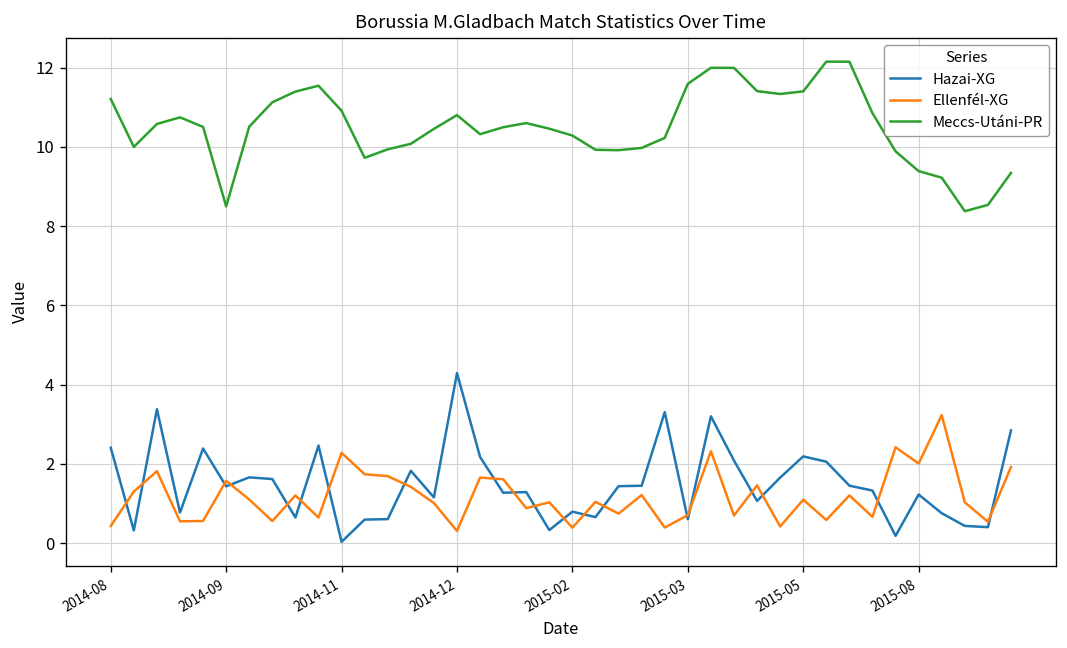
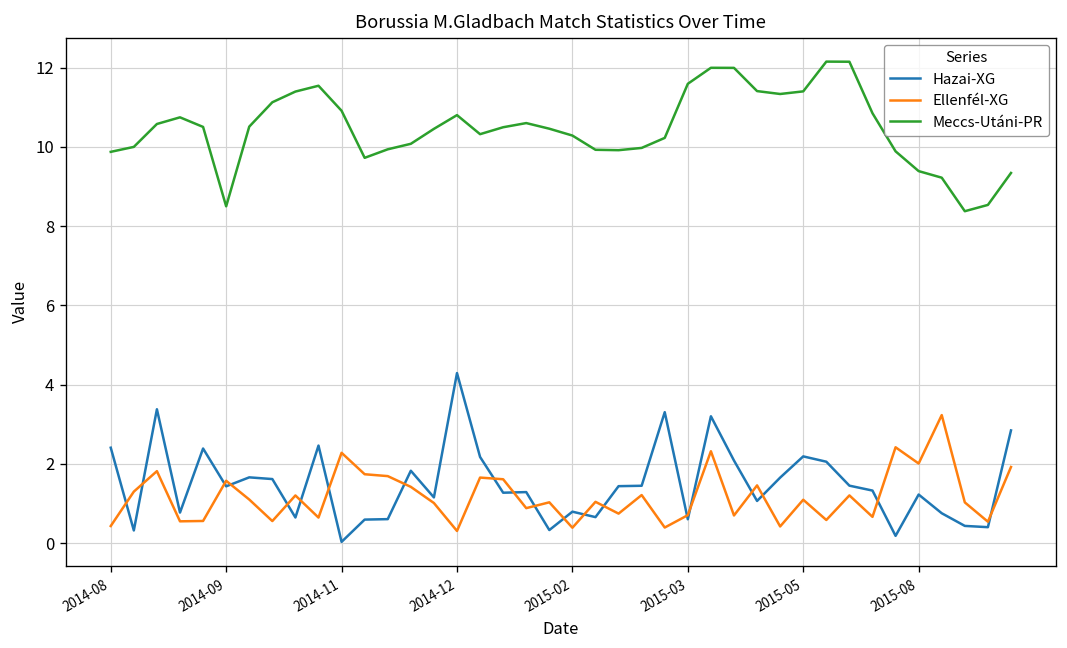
  {
    "Hazai-XG": {
      "2014-08": 2.4,
      "2014-09": 1.4,
      "2014-11": 0.0,
      "2014-12": 4.3,
      "2015-02": 0.8,
      "2015-03": 0.6,
      "2015-05": 2.2,
      "2015-08": 1.2
    },
    "Ellenfél-XG": {
      "2014-08": 0.4,
      "2014-09": 1.6,
      "2014-11": 2.3,
      "2014-12": 0.3,
      "2015-02": 0.4,
      "2015-03": 0.7,
      "2015-05": 1.1,
      "2015-08": 2.0
    },
    "Meccs-Utáni-PR": {
-     "2014-08": 11.2,
+     "2014-08": 9.9,
      "2014-09": 8.5,
      "2014-11": 10.9,
      "2014-12": 10.8,
      "2015-02": 10.3,
      "2015-03": 11.6,
      "2015-05": 11.4,
      "2015-08": 9.4
    }
  }
